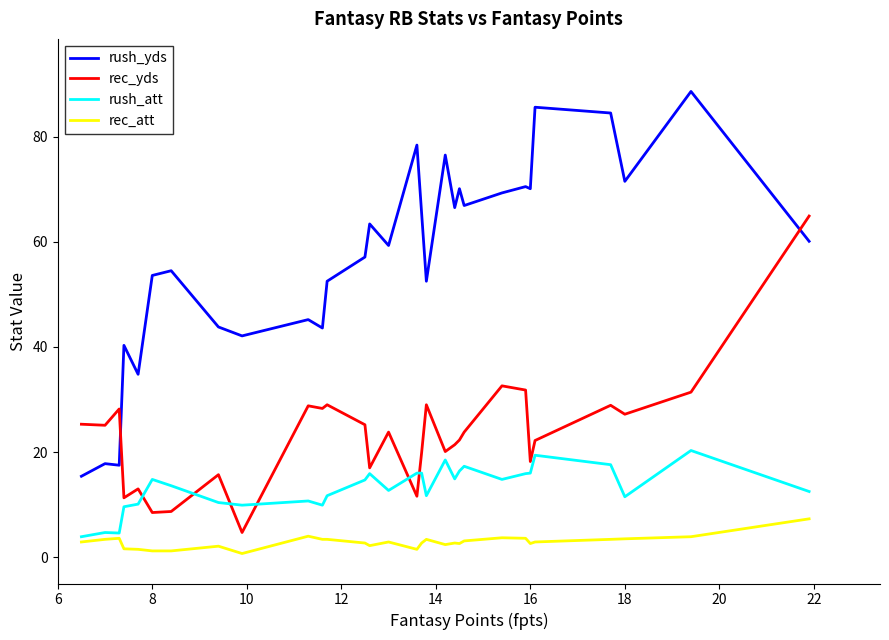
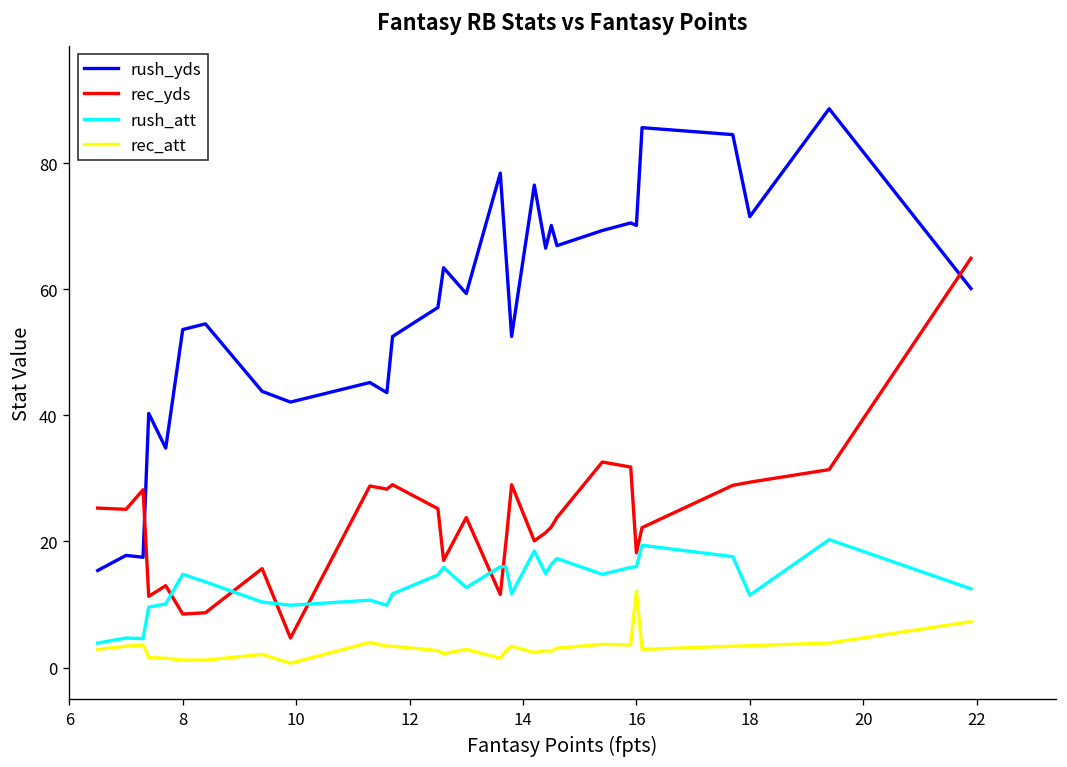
  {
    "rush_yds": {
      "8": 54,
      "16": 70,
      "18": 72
    },
    "rec_yds": {
      "8": 9,
      "16": 18,
-     "18": 27
+     "18": 29
    },
    "rush_att": {
      "8": 15,
      "16": 16,
      "18": 12
    },
    "rec_att": {
      "8": 1,
-     "16": 3,
+     "16": 12,
      "18": 4
    }
  }
